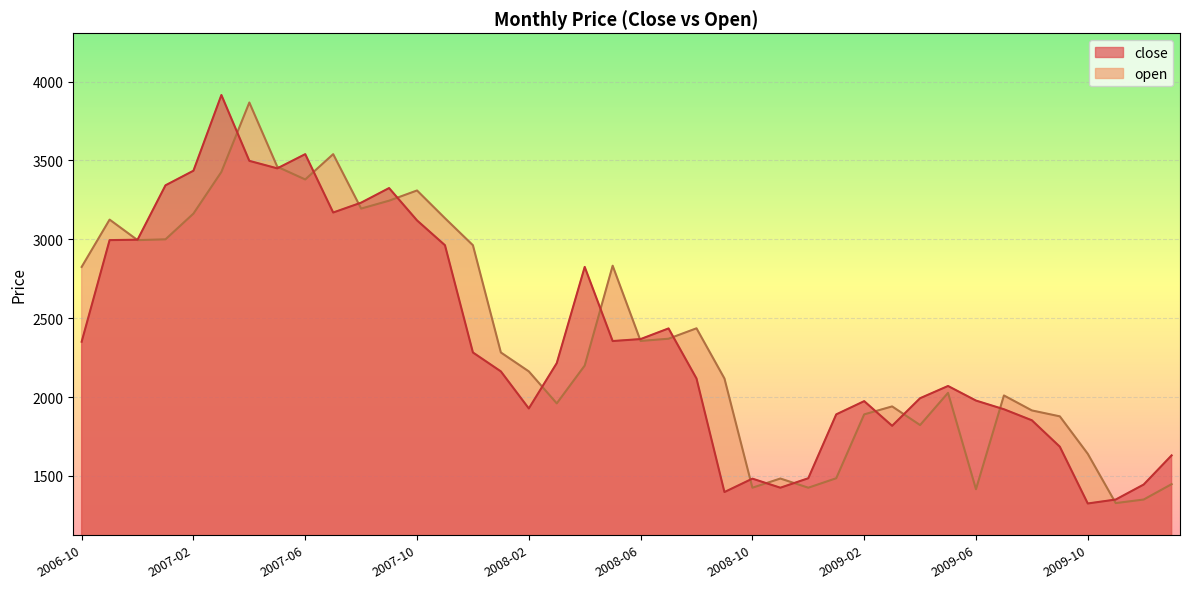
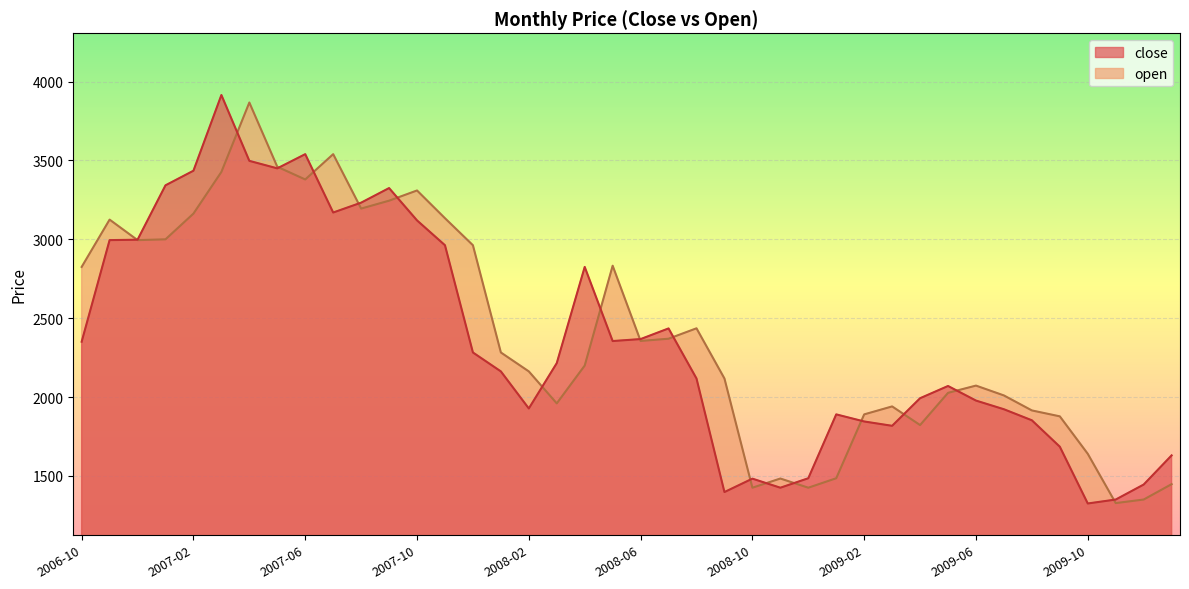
  {
    "close": {
      "2006-10": 2350,
      "2007-02": 3440,
      "2007-06": 3540,
      "2007-10": 3120,
      "2008-02": 1930,
      "2008-10": 1480,
-     "2009-02": 1970,
+     "2009-02": 1850,
      "2009-06": 1980,
      "2009-10": 1330
    },
    "open": {
      "2006-10": 2830,
      "2007-02": 3160,
      "2007-06": 3380,
      "2007-10": 3310,
      "2008-02": 2160,
      "2008-10": 1430,
      "2009-02": 1890,
-     "2009-06": 1420,
+     "2009-06": 2070,
      "2009-10": 1640
    }
  }
